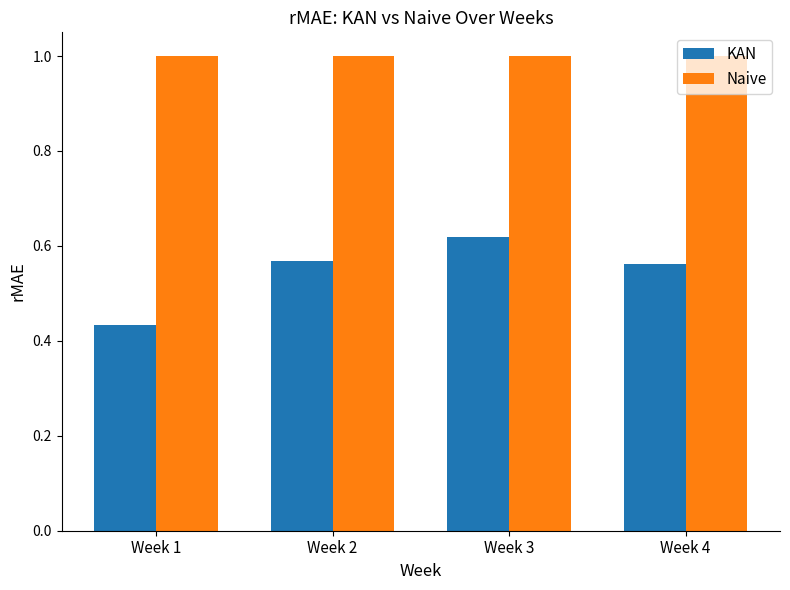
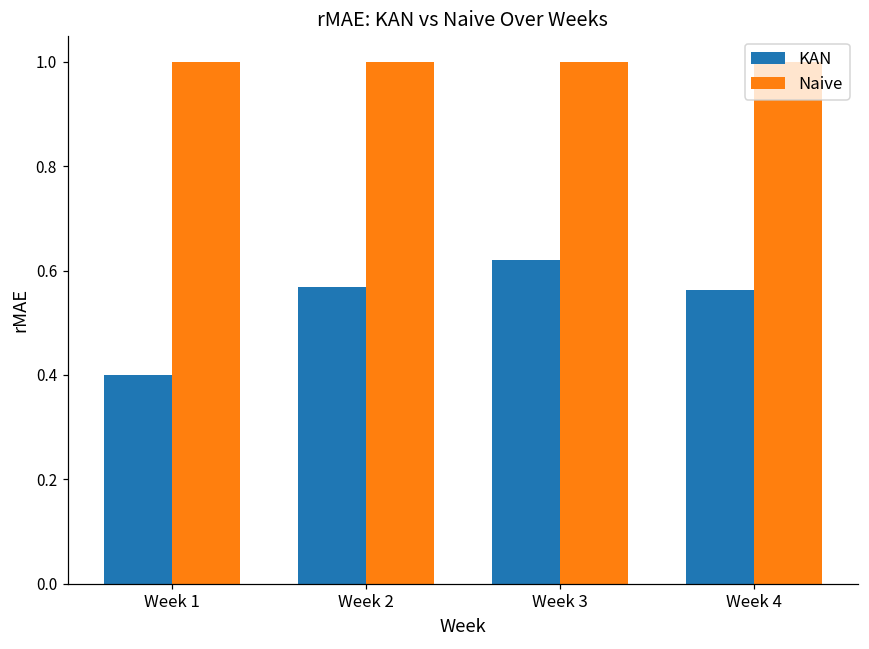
  {
    "KAN": {
-     "Week 1": 0.43,
+     "Week 1": 0.40,
      "Week 2": 0.57,
      "Week 3": 0.62,
      "Week 4": 0.56
    },
    "Naive": {
      "Week 1": 1.00,
      "Week 2": 1.00,
      "Week 3": 1.00
    }
  }
